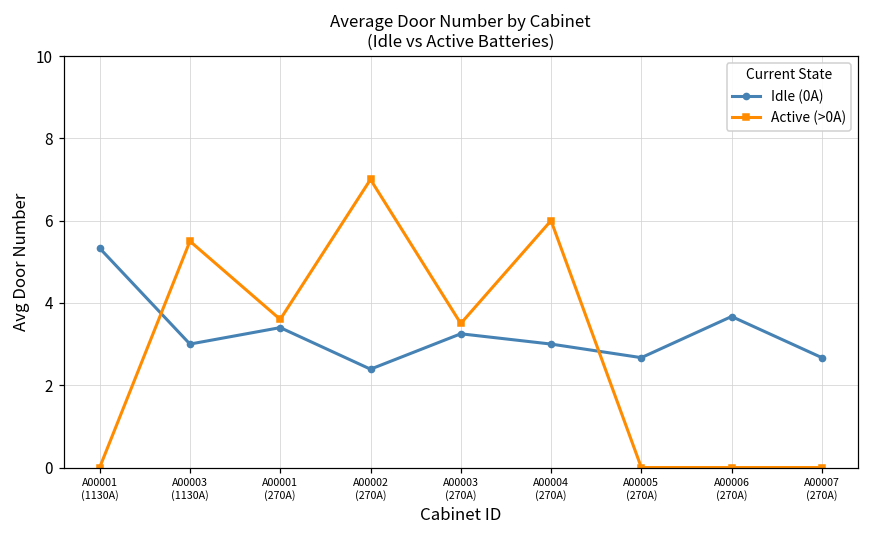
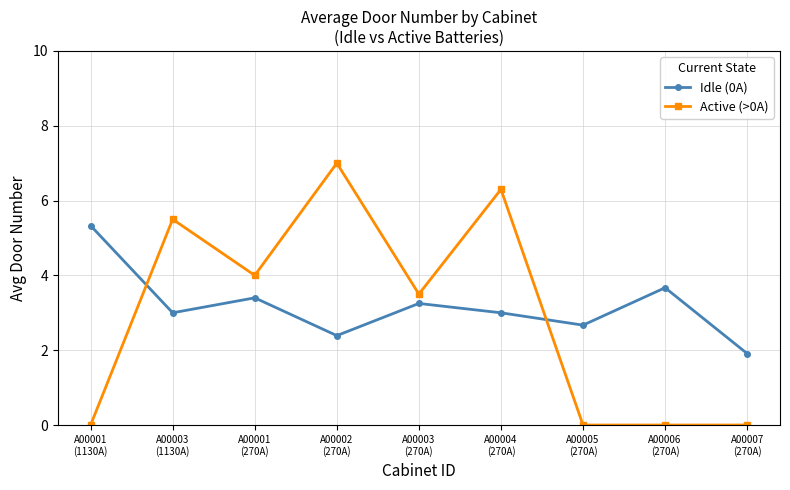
  {
    "Idle (0A)": {
      "A00001 (1130A)": 5.3,
      "A00003 (1130A)": 3.0,
      "A00001 (270A)": 3.4,
      "A00002 (270A)": 2.4,
      "A00003 (270A)": 3.3,
      "A00004 (270A)": 3.0,
      "A00005 (270A)": 2.7,
      "A00006 (270A)": 3.7,
-     "A00007 (270A)": 2.7
+     "A00007 (270A)": 1.9
    },
    "Active (>0A)": {
      "A00001 (1130A)": 0.0,
      "A00003 (1130A)": 5.5,
-     "A00001 (270A)": 3.6,
+     "A00001 (270A)": 4.0,
      "A00002 (270A)": 7.0,
      "A00003 (270A)": 3.5,
-     "A00004 (270A)": 6.0,
+     "A00004 (270A)": 6.3,
      "A00005 (270A)": 0.0,
      "A00006 (270A)": 0.0,
      "A00007 (270A)": 0.0
    }
  }
